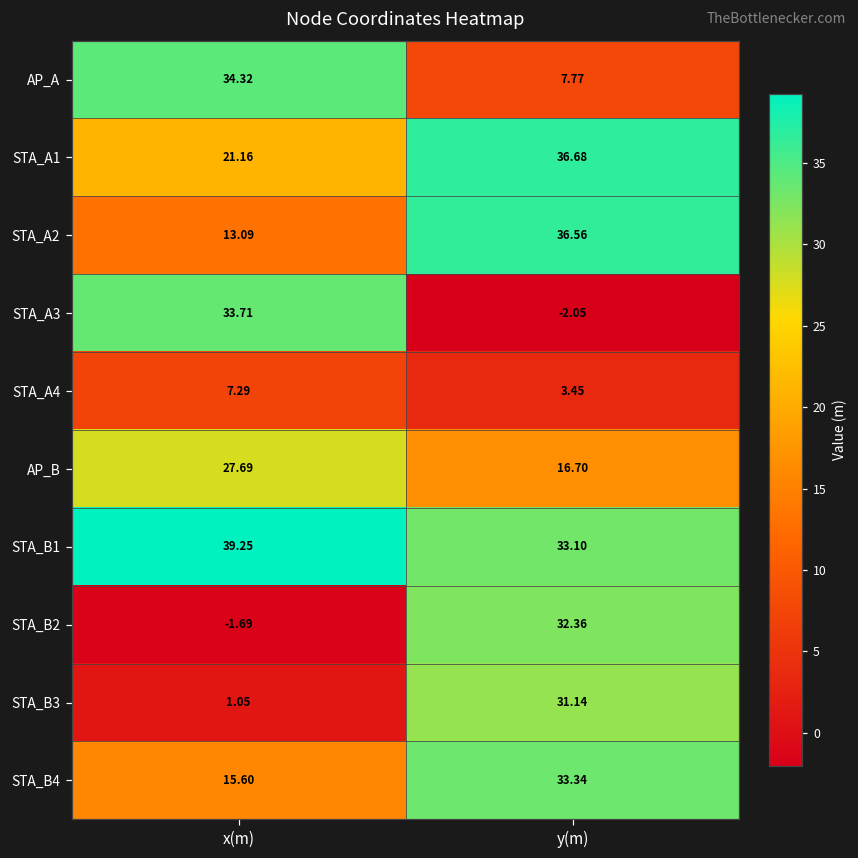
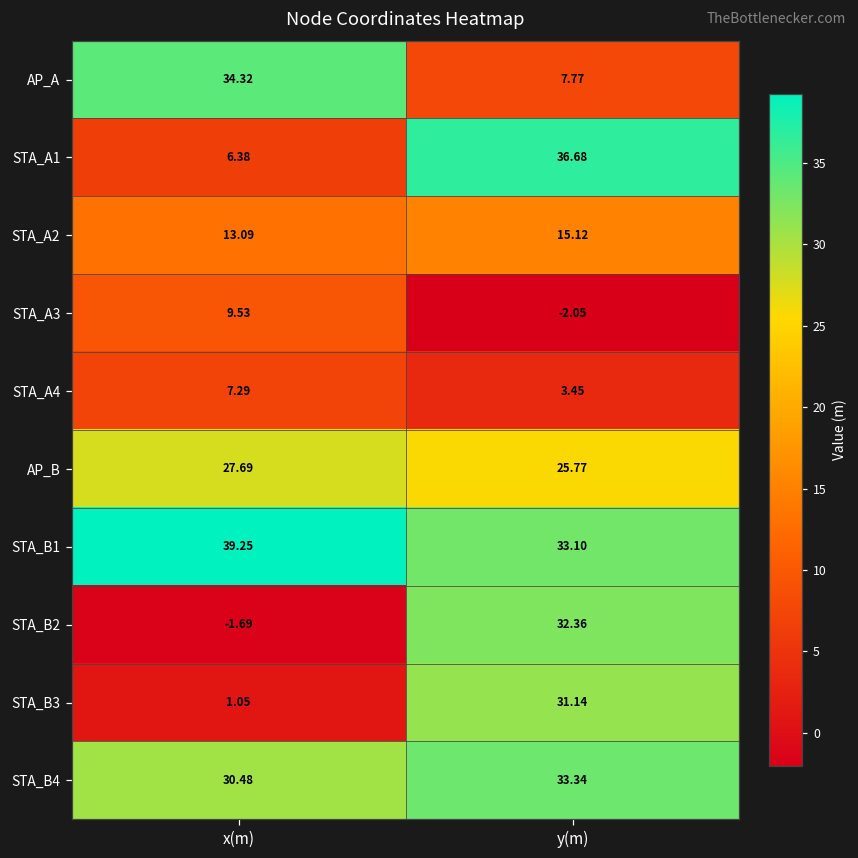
  {
    "AP_A": {
      "x(m)": 34.32,
      "y(m)": 7.77
    },
    "STA_A1": {
-     "x(m)": 21.16,
+     "x(m)": 6.38,
      "y(m)": 36.68
    },
    "STA_A2": {
      "x(m)": 13.09,
-     "y(m)": 36.56
+     "y(m)": 15.12
    },
    "STA_A3": {
-     "x(m)": 33.71,
+     "x(m)": 9.53,
      "y(m)": -2.05
    },
    "STA_A4": {
      "x(m)": 7.29,
      "y(m)": 3.45
    },
    "AP_B": {
      "x(m)": 27.69,
-     "y(m)": 16.70
+     "y(m)": 25.77
    },
    "STA_B1": {
      "x(m)": 39.25,
      "y(m)": 33.10
    },
    "STA_B2": {
      "x(m)": -1.69,
      "y(m)": 32.36
    },
    "STA_B3": {
      "x(m)": 1.05,
      "y(m)": 31.14
    },
    "STA_B4": {
-     "x(m)": 15.60,
+     "x(m)": 30.48,
      "y(m)": 33.34
    }
  }
